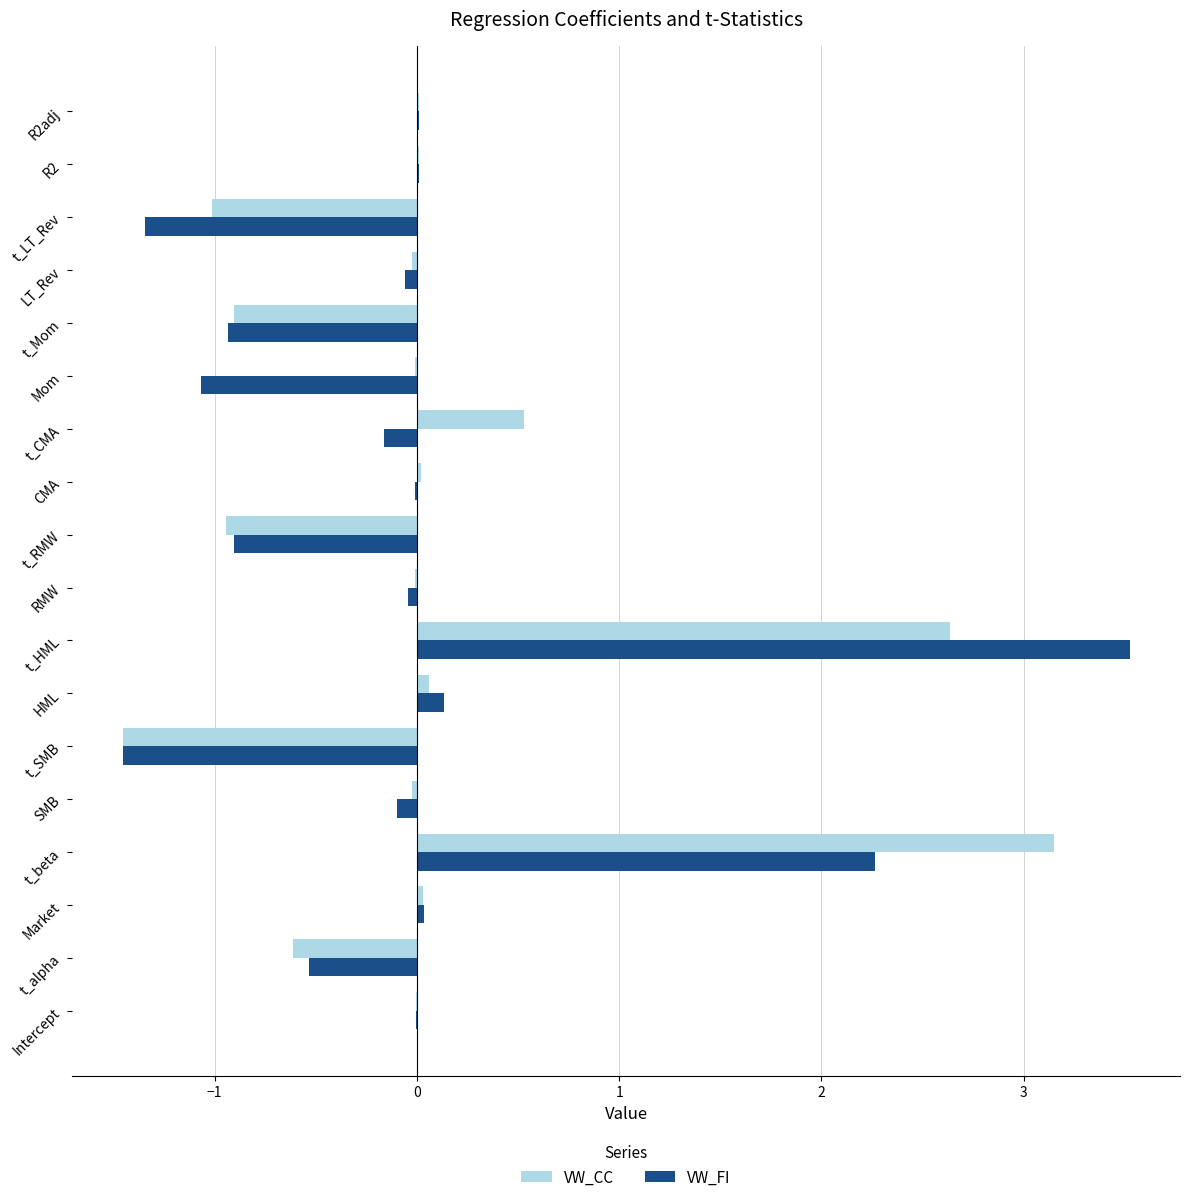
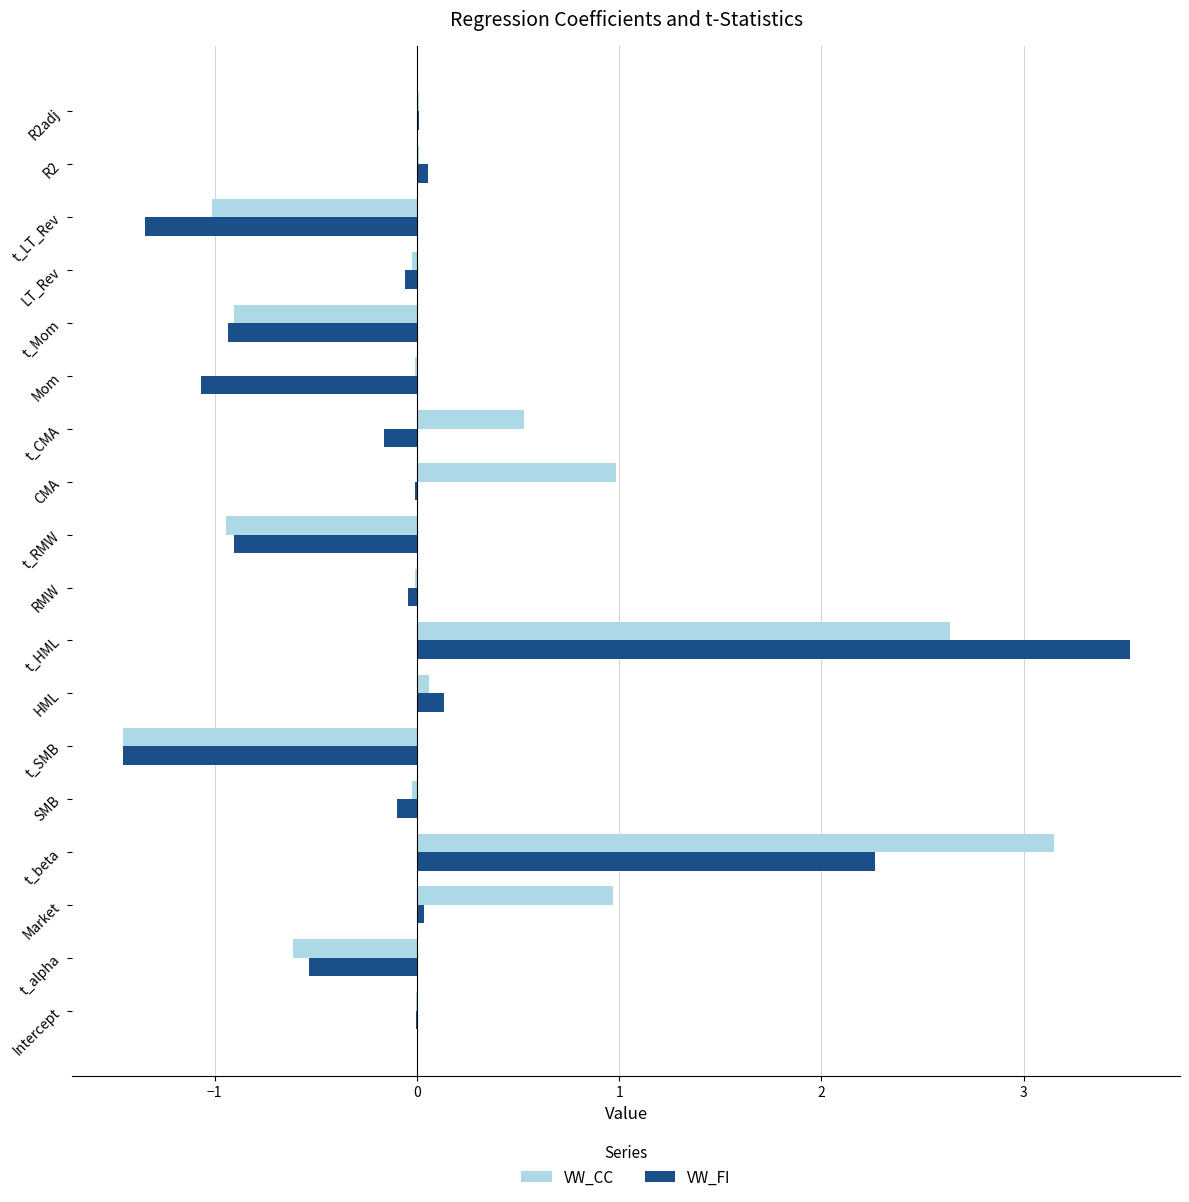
  {
    "VW_CC": {
      "t_LT_Rev": -1.01,
      "LT_Rev": -0.02,
      "t_Mom": -0.90,
      "t_CMA": 0.53,
-     "CMA": 0.02,
+     "CMA": 0.99,
      "t_RMW": -0.95,
      "t_HML": 2.63,
      "HML": 0.06,
      "t_SMB": -1.45,
      "SMB": -0.03,
      "t_beta": 3.15,
-     "Market": 0.03,
+     "Market": 0.97,
      "t_alpha": -0.61
    },
    "VW_FI": {
-     "R2": 0.01,
+     "R2": 0.05,
      "t_LT_Rev": -1.35,
      "LT_Rev": -0.06,
      "t_Mom": -0.93,
      "Mom": -1.07,
      "t_CMA": -0.16,
      "t_RMW": -0.91,
      "RMW": -0.04,
      "t_HML": 3.52,
      "HML": 0.13,
      "t_SMB": -1.45,
      "SMB": -0.10,
      "t_beta": 2.26,
      "Market": 0.04,
      "t_alpha": -0.54
    }
  }
